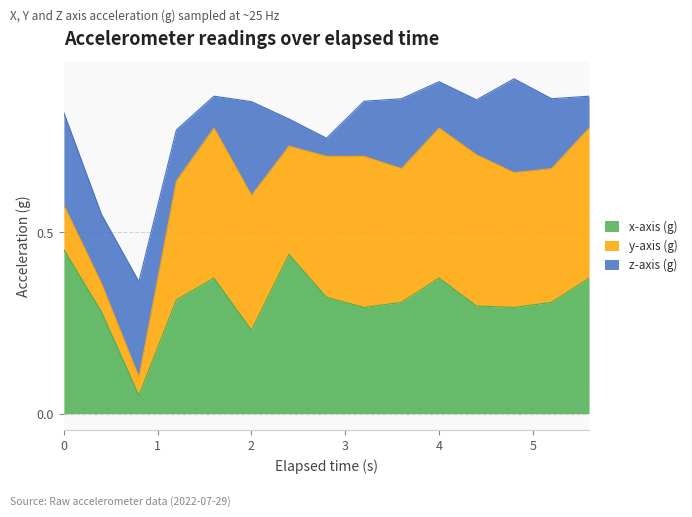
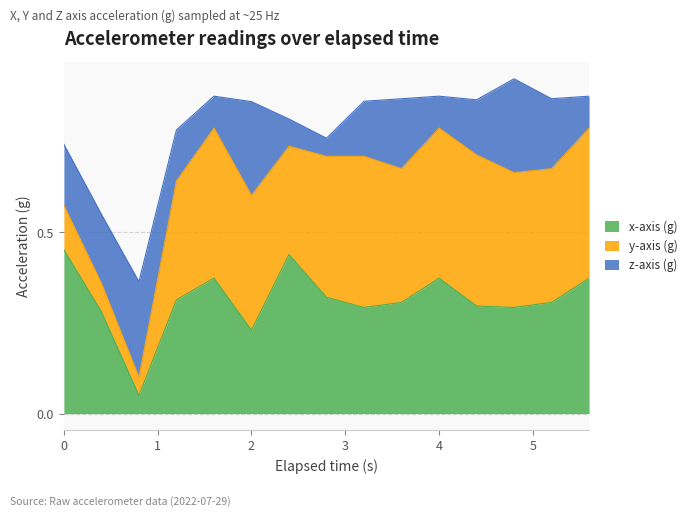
  {
    "x-axis (g)": {
      "0": 0.45,
      "2": 0.23,
      "4": 0.37
    },
    "y-axis (g)": {
      "0": 0.12,
      "2": 0.37,
      "4": 0.41
    },
    "z-axis (g)": {
-     "0": 0.26,
+     "0": 0.17,
      "2": 0.26,
-     "4": 0.13
+     "4": 0.09
    }
  }
